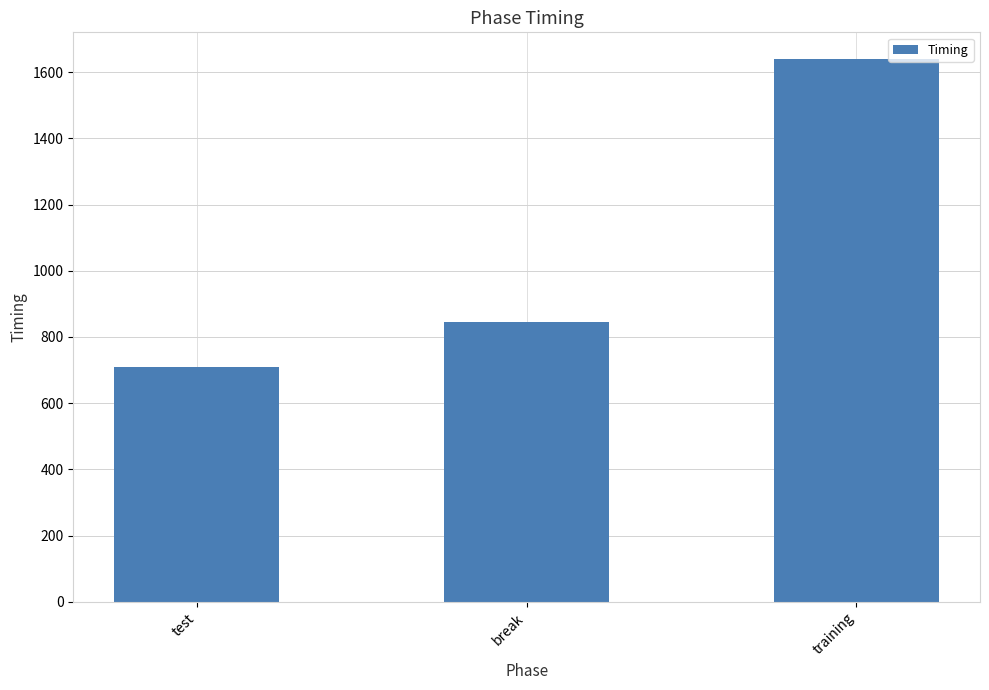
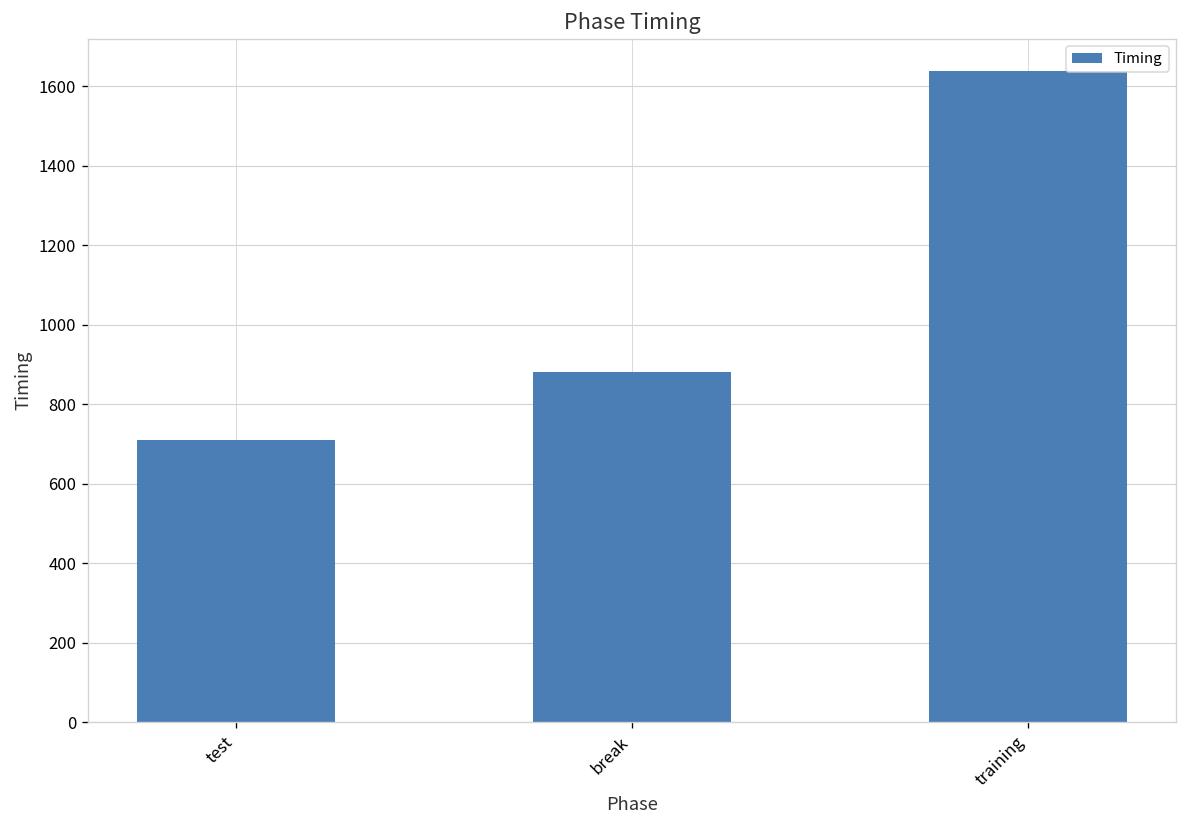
  {
    "test": 710,
-   "break": 850,
+   "break": 880,
    "training": 1640
  }
